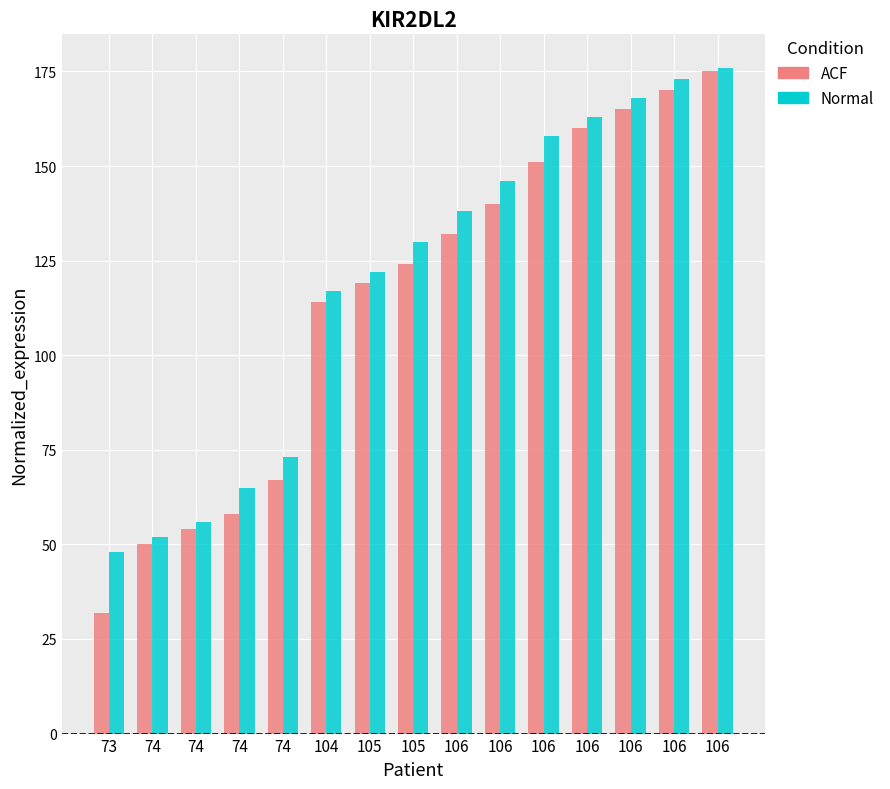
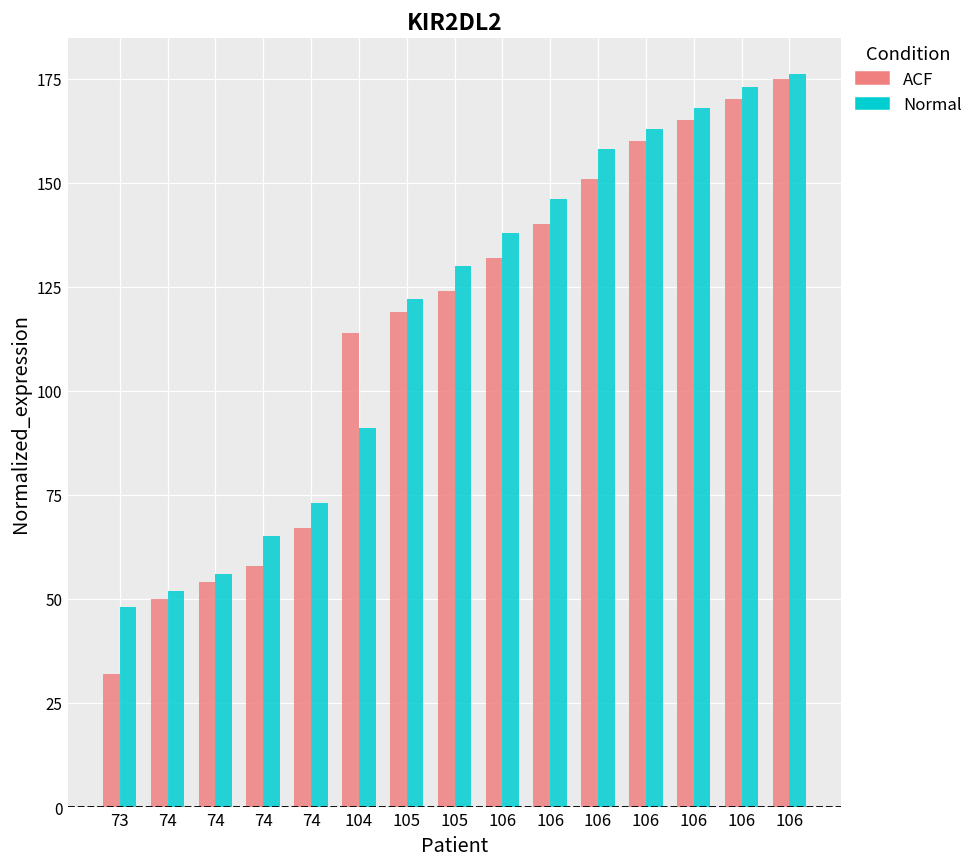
  {
    "ACF": {
      "73": 32,
      "104": 114
    },
    "Normal": {
      "73": 48,
-     "104": 117
+     "104": 91
    }
  }
